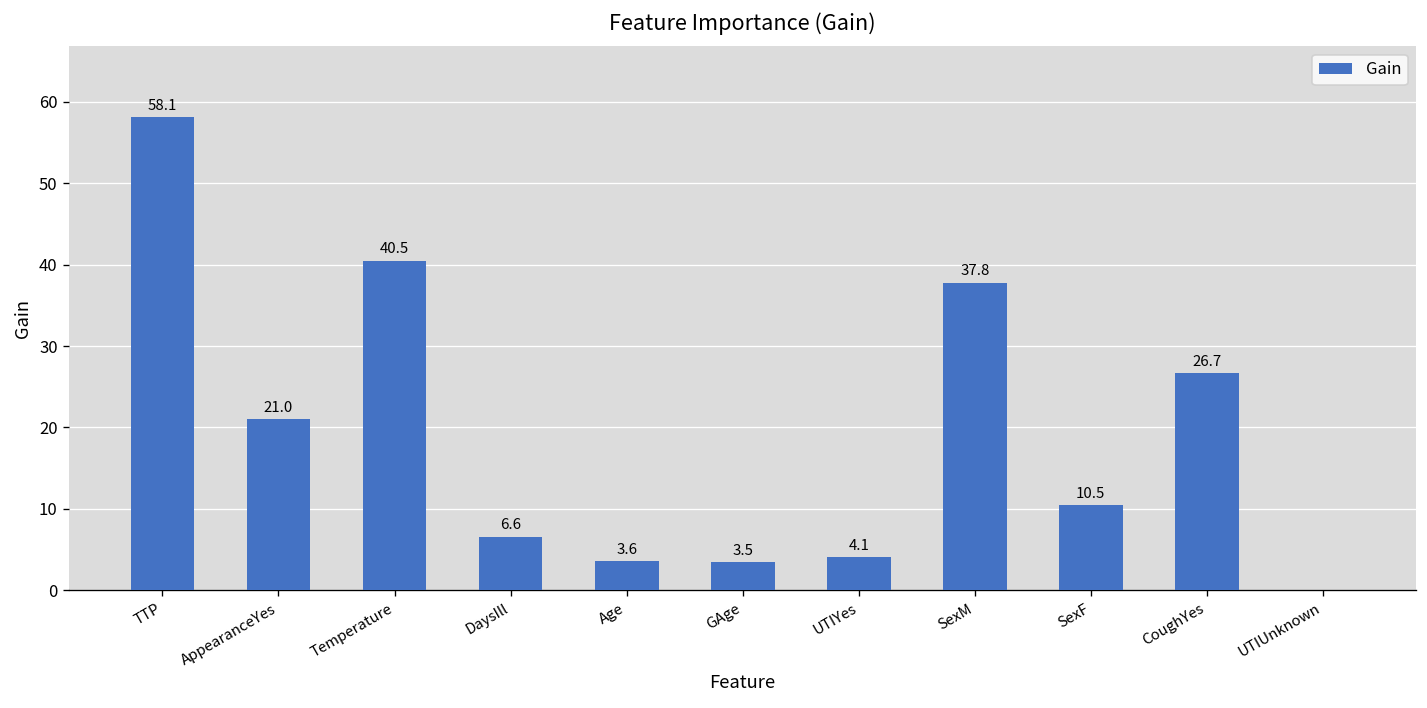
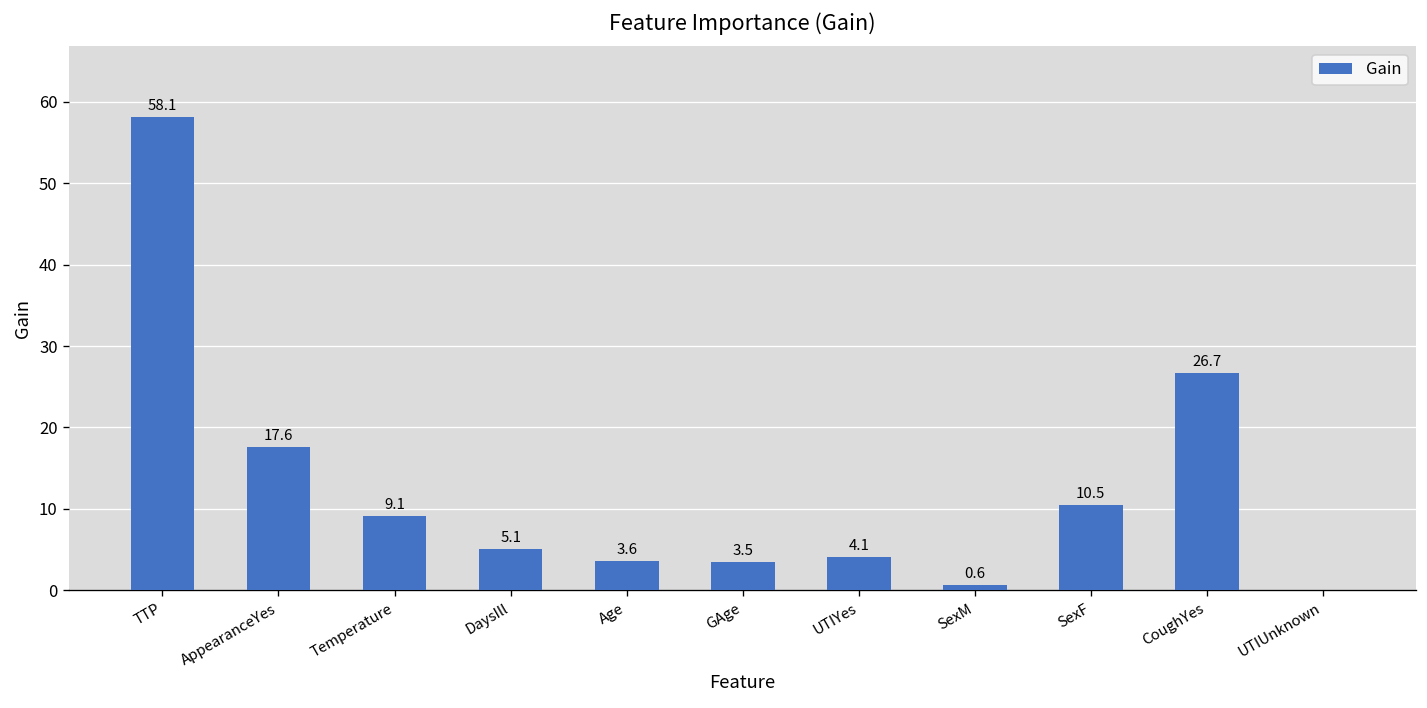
  {
    "TTP": 58.1,
-   "AppearanceYes": 21.0,
-   "Temperature": 40.5,
-   "DaysIll": 6.6,
+   "AppearanceYes": 17.6,
+   "Temperature": 9.1,
+   "DaysIll": 5.1,
    "Age": 3.6,
    "GAge": 3.5,
    "UTIYes": 4.1,
-   "SexM": 37.8,
+   "SexM": 0.6,
    "SexF": 10.5,
    "CoughYes": 26.7
  }
